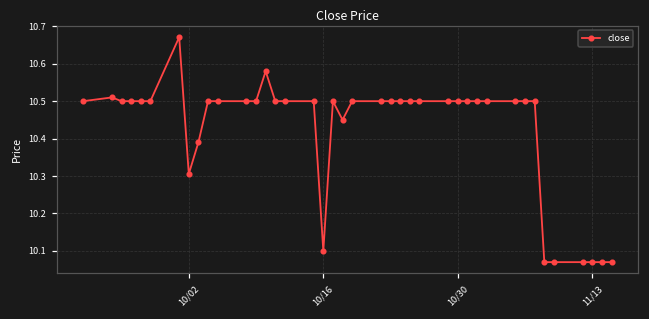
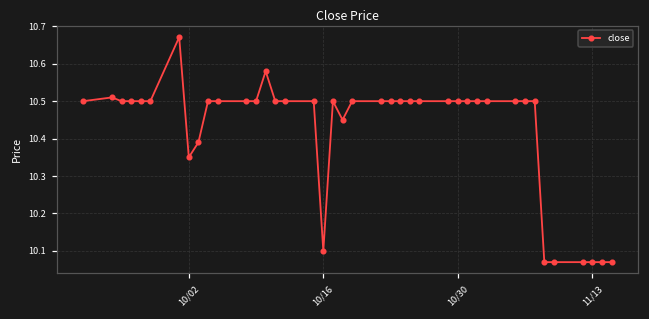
  {
-   "10/02": 10.31,
+   "10/02": 10.35,
    "10/16": 10.10,
    "10/30": 10.50,
    "11/13": 10.07
  }
